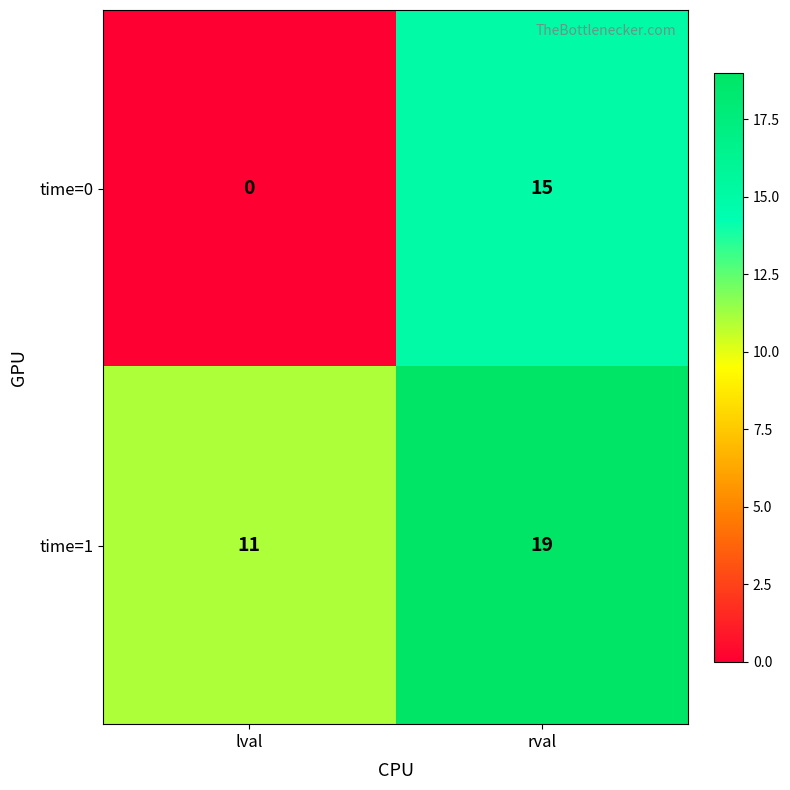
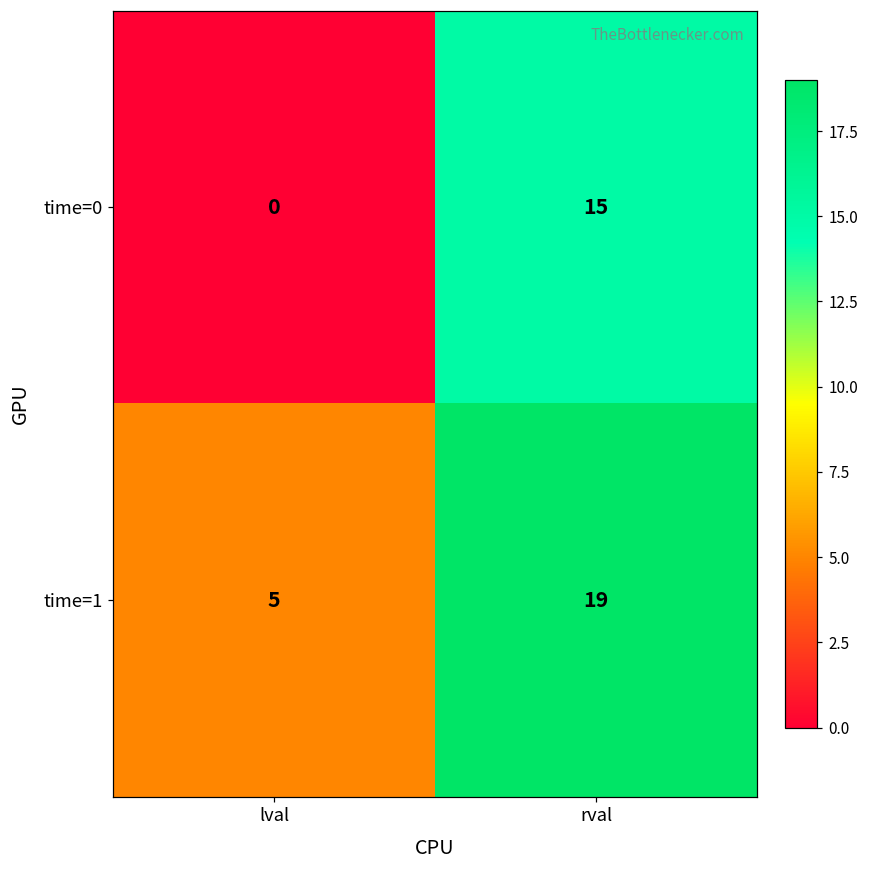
  {
    "time=0": {
      "lval": 0
    },
    "time=1": {
-     "lval": 11,
+     "lval": 5,
      "rval": 19
    }
  }
